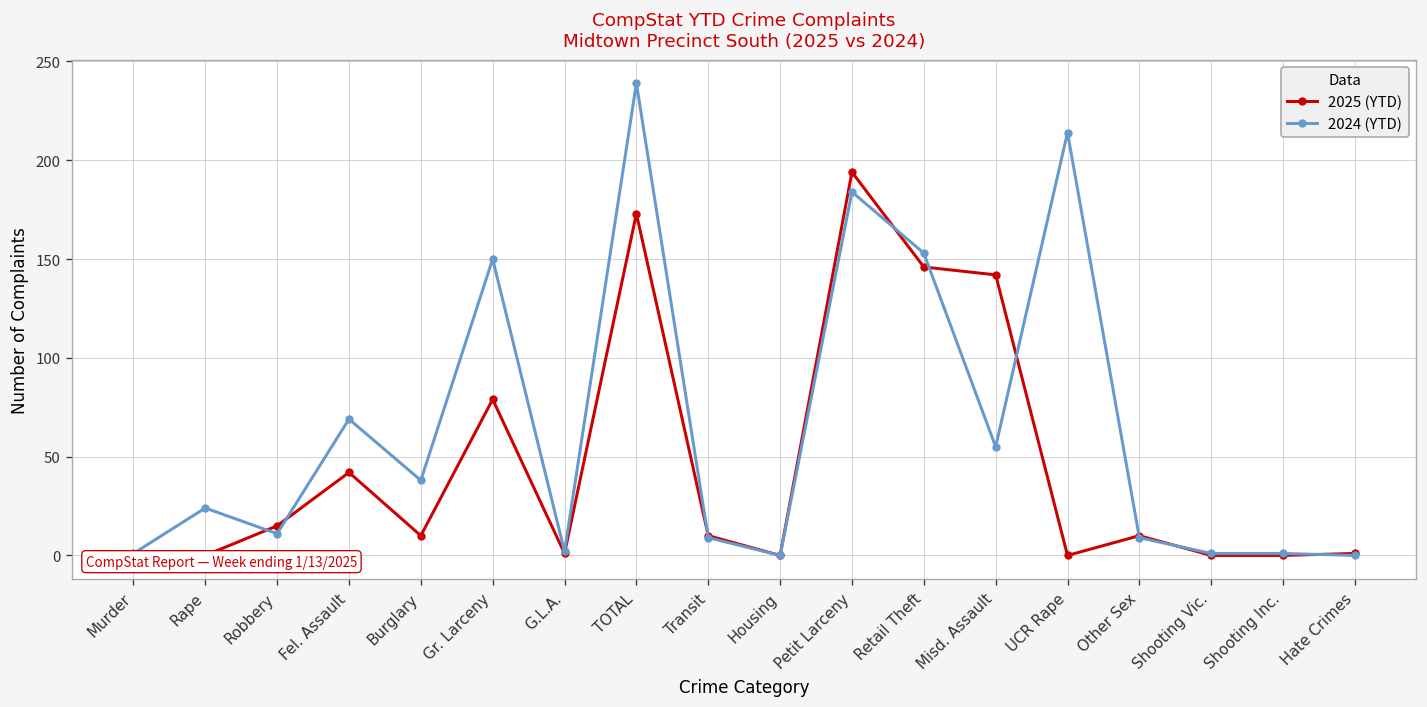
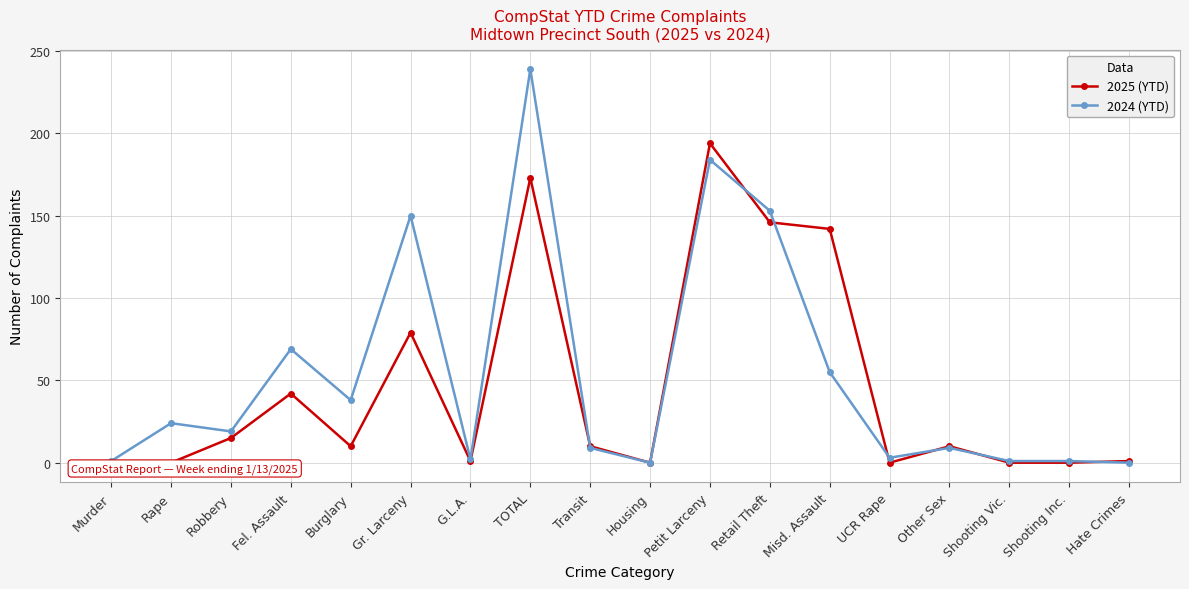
  {
    "2025 (YTD)": {
      "Robbery": 15,
      "Fel. Assault": 42,
      "Burglary": 10,
      "Gr. Larceny": 79,
      "TOTAL": 173,
      "Petit Larceny": 194,
      "Retail Theft": 146,
      "Misd. Assault": 142,
      "UCR Rape": 0
    },
    "2024 (YTD)": {
      "Rape": 24,
-     "Robbery": 11,
+     "Robbery": 19,
      "Fel. Assault": 69,
      "Burglary": 38,
      "Gr. Larceny": 150,
      "TOTAL": 239,
      "Petit Larceny": 184,
      "Retail Theft": 153,
      "Misd. Assault": 55,
-     "UCR Rape": 214
+     "UCR Rape": 3
    }
  }
